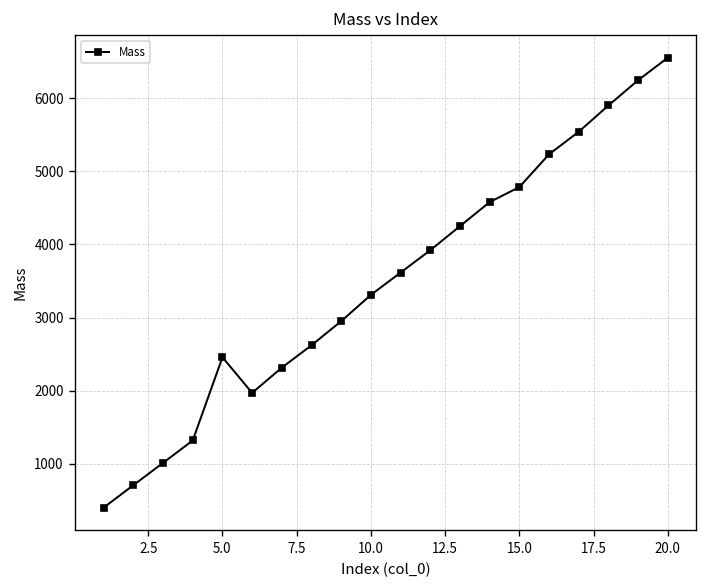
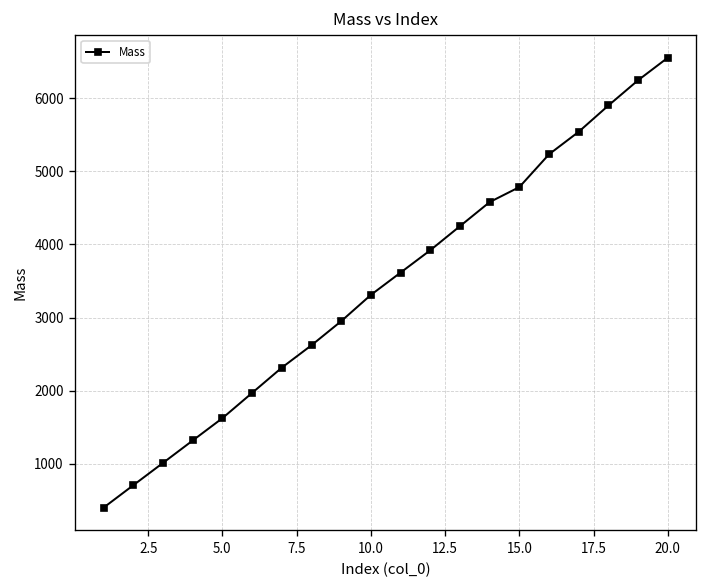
  {
-   "5.0": 2500,
+   "5.0": 1600,
    "10.0": 3300,
    "15.0": 4800,
    "20.0": 6600
  }
